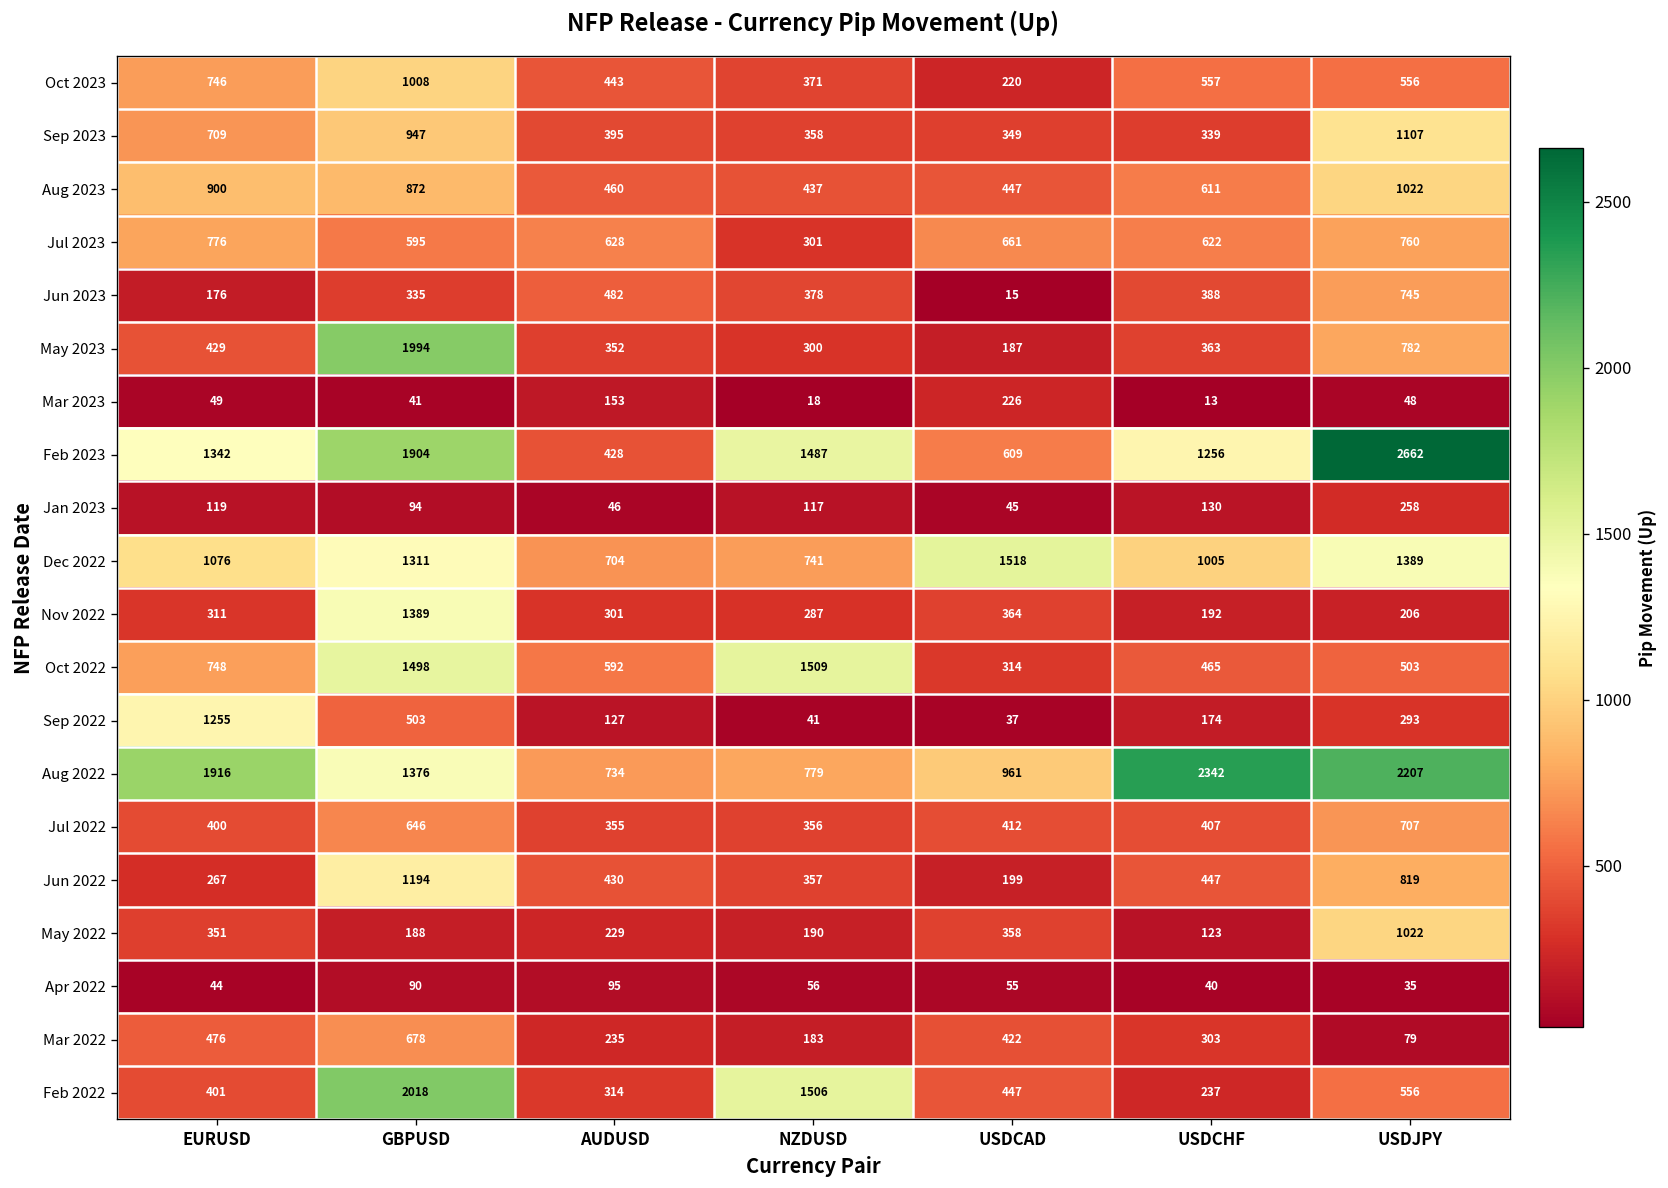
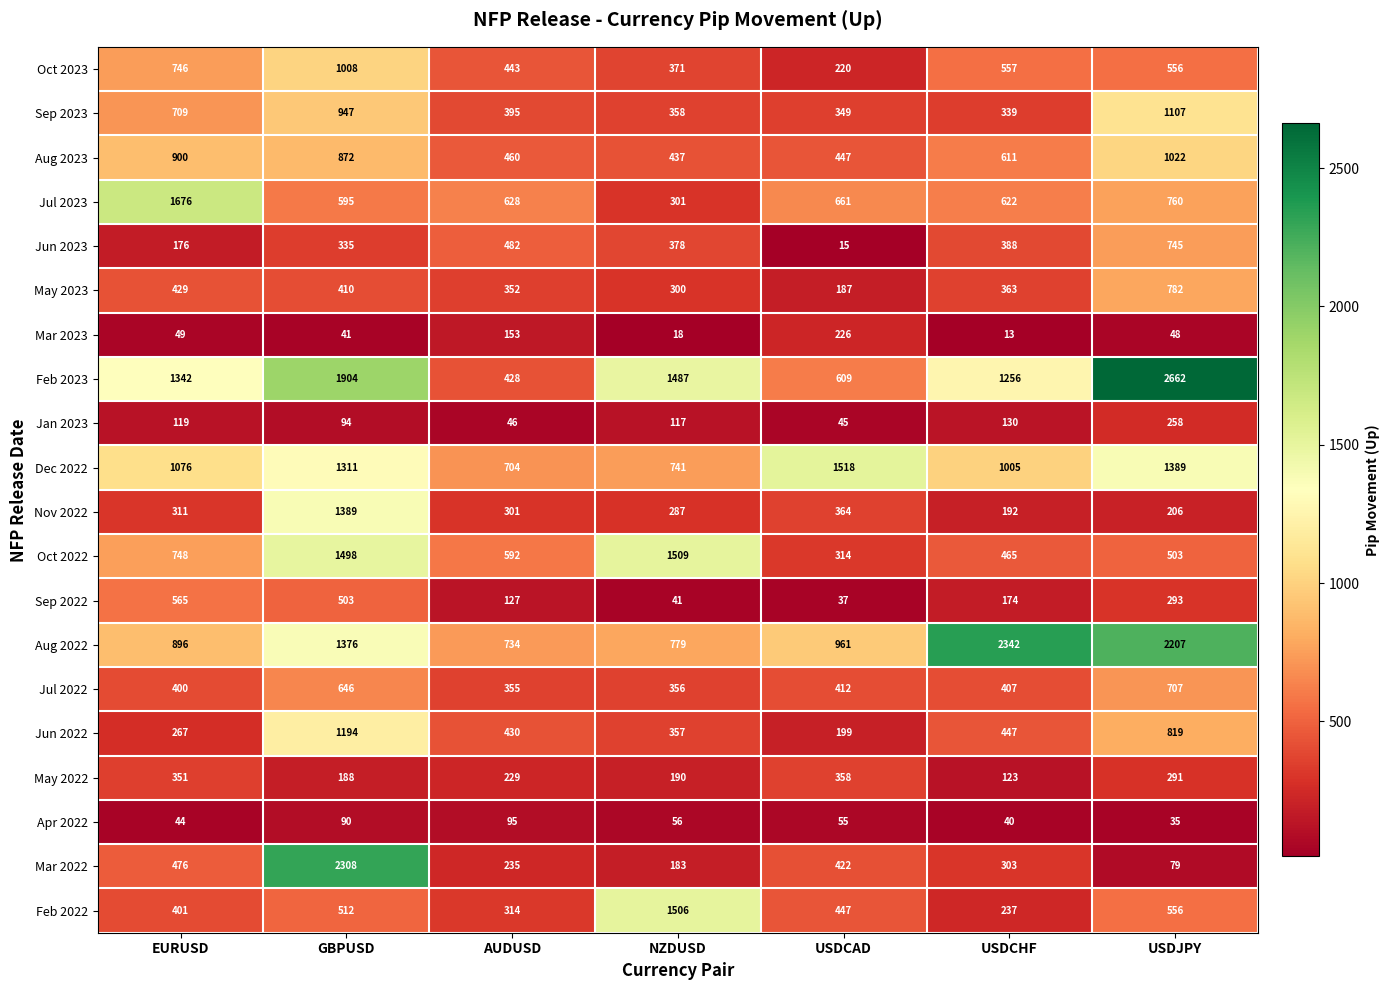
  {
    "Oct 2023": {
      "EURUSD": 746,
      "GBPUSD": 1008,
      "AUDUSD": 443,
      "NZDUSD": 371,
      "USDCAD": 220,
      "USDCHF": 557,
      "USDJPY": 556
    },
    "Sep 2023": {
      "EURUSD": 709,
      "GBPUSD": 947,
      "AUDUSD": 395,
      "NZDUSD": 358,
      "USDCAD": 349,
      "USDCHF": 339,
      "USDJPY": 1107
    },
    "Aug 2023": {
      "EURUSD": 900,
      "GBPUSD": 872,
      "AUDUSD": 460,
      "NZDUSD": 437,
      "USDCAD": 447,
      "USDCHF": 611,
      "USDJPY": 1022
    },
    "Jul 2023": {
-     "EURUSD": 776,
+     "EURUSD": 1676,
      "GBPUSD": 595,
      "AUDUSD": 628,
      "NZDUSD": 301,
      "USDCAD": 661,
      "USDCHF": 622,
      "USDJPY": 760
    },
    "Jun 2023": {
      "EURUSD": 176,
      "GBPUSD": 335,
      "AUDUSD": 482,
      "NZDUSD": 378,
      "USDCAD": 15,
      "USDCHF": 388,
      "USDJPY": 745
    },
    "May 2023": {
      "EURUSD": 429,
-     "GBPUSD": 1994,
+     "GBPUSD": 410,
      "AUDUSD": 352,
      "NZDUSD": 300,
      "USDCAD": 187,
      "USDCHF": 363,
      "USDJPY": 782
    },
    "Mar 2023": {
      "EURUSD": 49,
      "GBPUSD": 41,
      "AUDUSD": 153,
      "NZDUSD": 18,
      "USDCAD": 226,
      "USDCHF": 13,
      "USDJPY": 48
    },
    "Feb 2023": {
      "EURUSD": 1342,
      "GBPUSD": 1904,
      "AUDUSD": 428,
      "NZDUSD": 1487,
      "USDCAD": 609,
      "USDCHF": 1256,
      "USDJPY": 2662
    },
    "Jan 2023": {
      "EURUSD": 119,
      "GBPUSD": 94,
      "AUDUSD": 46,
      "NZDUSD": 117,
      "USDCAD": 45,
      "USDCHF": 130,
      "USDJPY": 258
    },
    "Dec 2022": {
      "EURUSD": 1076,
      "GBPUSD": 1311,
      "AUDUSD": 704,
      "NZDUSD": 741,
      "USDCAD": 1518,
      "USDCHF": 1005,
      "USDJPY": 1389
    },
    "Nov 2022": {
      "EURUSD": 311,
      "GBPUSD": 1389,
      "AUDUSD": 301,
      "NZDUSD": 287,
      "USDCAD": 364,
      "USDCHF": 192,
      "USDJPY": 206
    },
    "Oct 2022": {
      "EURUSD": 748,
      "GBPUSD": 1498,
      "AUDUSD": 592,
      "NZDUSD": 1509,
      "USDCAD": 314,
      "USDCHF": 465,
      "USDJPY": 503
    },
    "Sep 2022": {
-     "EURUSD": 1255,
+     "EURUSD": 565,
      "GBPUSD": 503,
      "AUDUSD": 127,
      "NZDUSD": 41,
      "USDCAD": 37,
      "USDCHF": 174,
      "USDJPY": 293
    },
    "Aug 2022": {
-     "EURUSD": 1916,
+     "EURUSD": 896,
      "GBPUSD": 1376,
      "AUDUSD": 734,
      "NZDUSD": 779,
      "USDCAD": 961,
      "USDCHF": 2342,
      "USDJPY": 2207
    },
    "Jul 2022": {
      "EURUSD": 400,
      "GBPUSD": 646,
      "AUDUSD": 355,
      "NZDUSD": 356,
      "USDCAD": 412,
      "USDCHF": 407,
      "USDJPY": 707
    },
    "Jun 2022": {
      "EURUSD": 267,
      "GBPUSD": 1194,
      "AUDUSD": 430,
      "NZDUSD": 357,
      "USDCAD": 199,
      "USDCHF": 447,
      "USDJPY": 819
    },
    "May 2022": {
      "EURUSD": 351,
      "GBPUSD": 188,
      "AUDUSD": 229,
      "NZDUSD": 190,
      "USDCAD": 358,
      "USDCHF": 123,
-     "USDJPY": 1022
+     "USDJPY": 291
    },
    "Apr 2022": {
      "EURUSD": 44,
      "GBPUSD": 90,
      "AUDUSD": 95,
      "NZDUSD": 56,
      "USDCAD": 55,
      "USDCHF": 40,
      "USDJPY": 35
    },
    "Mar 2022": {
      "EURUSD": 476,
-     "GBPUSD": 678,
+     "GBPUSD": 2308,
      "AUDUSD": 235,
      "NZDUSD": 183,
      "USDCAD": 422,
      "USDCHF": 303,
      "USDJPY": 79
    },
    "Feb 2022": {
      "EURUSD": 401,
-     "GBPUSD": 2018,
+     "GBPUSD": 512,
      "AUDUSD": 314,
      "NZDUSD": 1506,
      "USDCAD": 447,
      "USDCHF": 237,
      "USDJPY": 556
    }
  }
